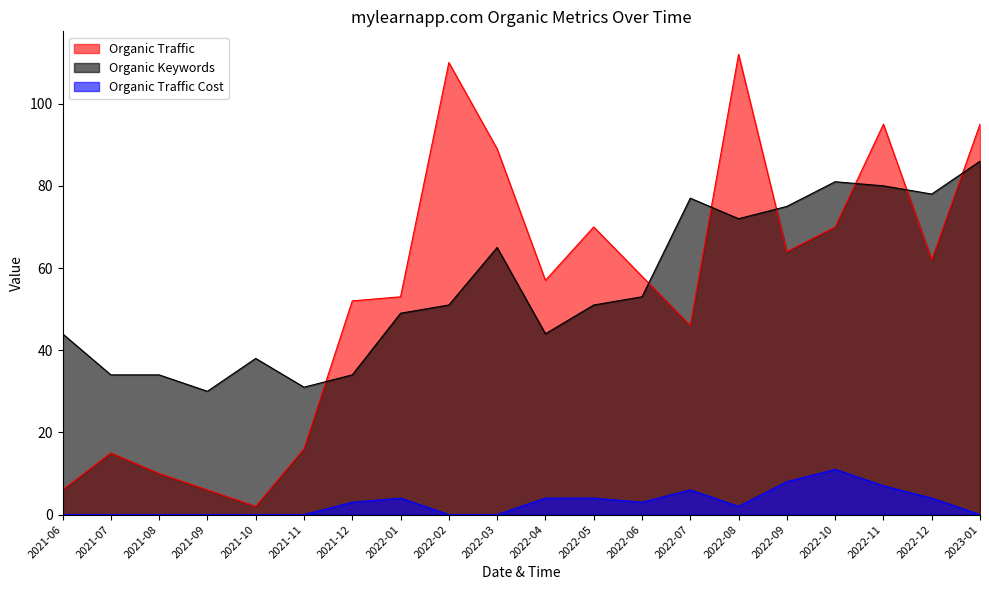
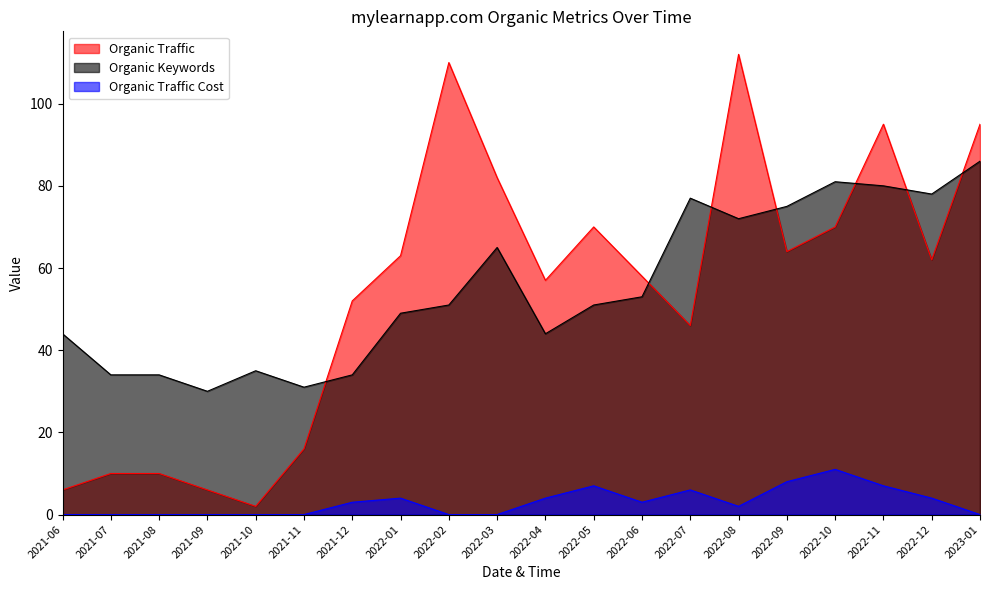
  {
    "Organic Traffic": {
      "2021-06": 6,
-     "2021-07": 15,
+     "2021-07": 10,
      "2021-08": 10,
      "2021-09": 6,
      "2021-10": 2,
      "2021-11": 16,
      "2021-12": 52,
-     "2022-01": 53,
+     "2022-01": 63,
      "2022-02": 110,
-     "2022-03": 89,
+     "2022-03": 82,
      "2022-04": 57,
      "2022-05": 70,
      "2022-06": 58,
      "2022-07": 46,
      "2022-08": 112,
      "2022-09": 64,
      "2022-10": 70,
      "2022-11": 95,
      "2022-12": 62,
      "2023-01": 95
    },
    "Organic Keywords": {
      "2021-06": 44,
      "2021-07": 34,
      "2021-08": 34,
      "2021-09": 30,
-     "2021-10": 38,
+     "2021-10": 35,
      "2021-11": 31,
      "2021-12": 34,
      "2022-01": 49,
      "2022-02": 51,
      "2022-03": 65,
      "2022-04": 44,
      "2022-05": 51,
      "2022-06": 53,
      "2022-07": 77,
      "2022-08": 72,
      "2022-09": 75,
      "2022-10": 81,
      "2022-11": 80,
      "2022-12": 78,
      "2023-01": 86
    },
    "Organic Traffic Cost": {
      "2021-06": 0,
      "2021-07": 0,
      "2021-08": 0,
      "2021-09": 0,
      "2021-10": 0,
      "2021-11": 0,
      "2021-12": 3,
      "2022-01": 4,
      "2022-02": 0,
      "2022-03": 0,
      "2022-04": 4,
-     "2022-05": 4,
+     "2022-05": 7,
      "2022-06": 3,
      "2022-07": 6,
      "2022-08": 2,
      "2022-09": 8,
      "2022-10": 11,
      "2022-11": 7,
      "2022-12": 4,
      "2023-01": 0
    }
  }
